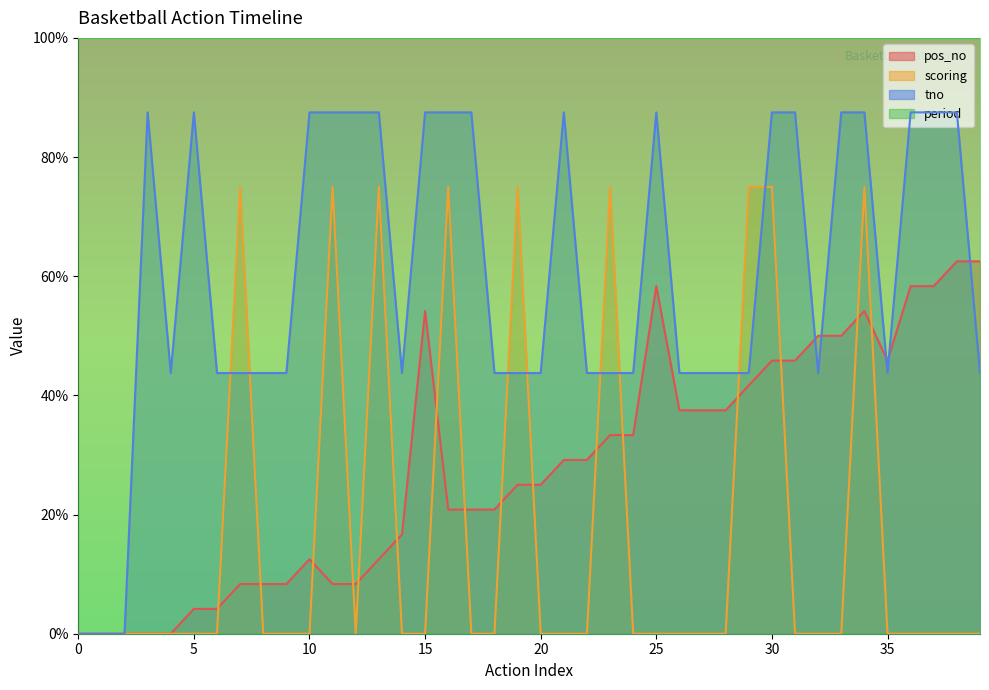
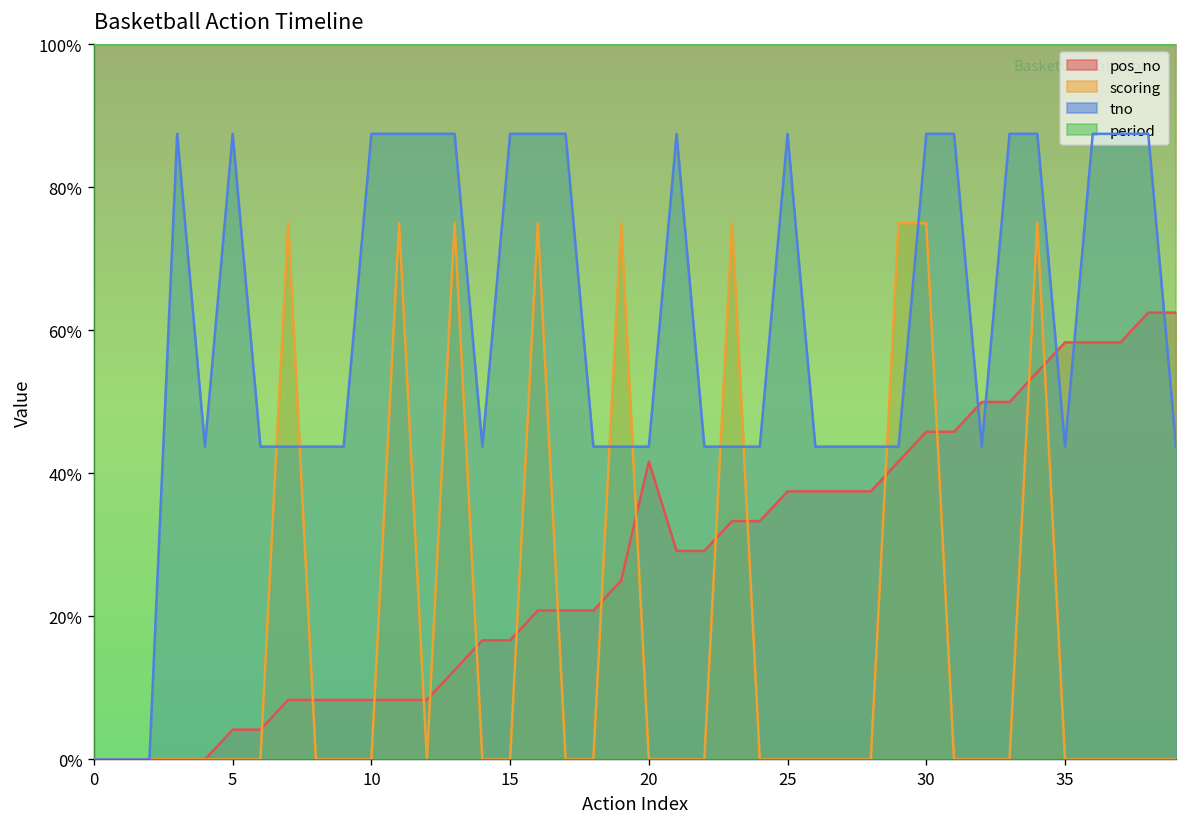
  {
    "pos_no": {
      "5": "4%",
-     "10": "13%",
-     "15": "54%",
-     "20": "25%",
-     "25": "58%",
+     "10": "8%",
+     "15": "17%",
+     "20": "42%",
+     "25": "38%",
      "30": "46%",
-     "35": "46%"
+     "35": "58%"
    },
    "scoring": {
      "5": "0%",
      "10": "0%",
      "15": "0%",
      "20": "0%",
      "25": "0%",
      "30": "75%",
      "35": "0%"
    },
    "tno": {
      "5": "88%",
      "10": "88%",
      "15": "88%",
      "20": "44%",
      "25": "88%",
      "30": "88%",
      "35": "44%"
    },
    "period": {
      "0": "100%",
      "5": "100%",
      "10": "100%",
      "15": "100%",
      "20": "100%",
      "25": "100%",
      "30": "100%",
      "35": "100%"
    }
  }
